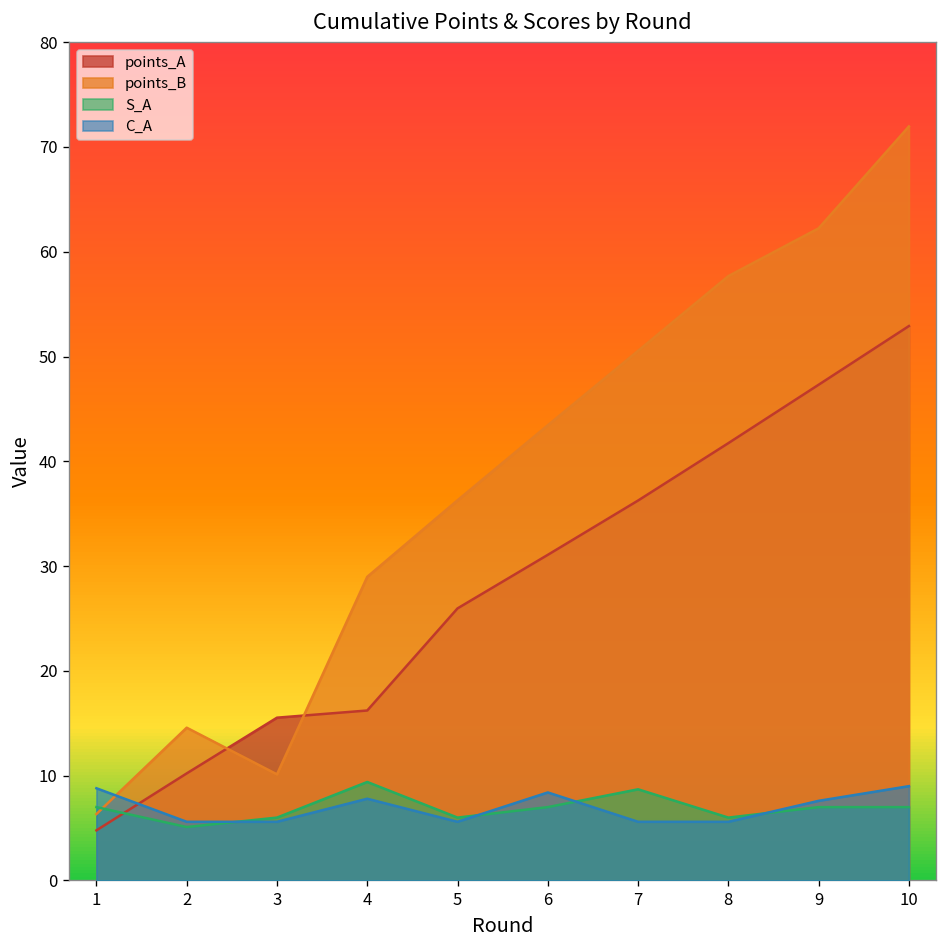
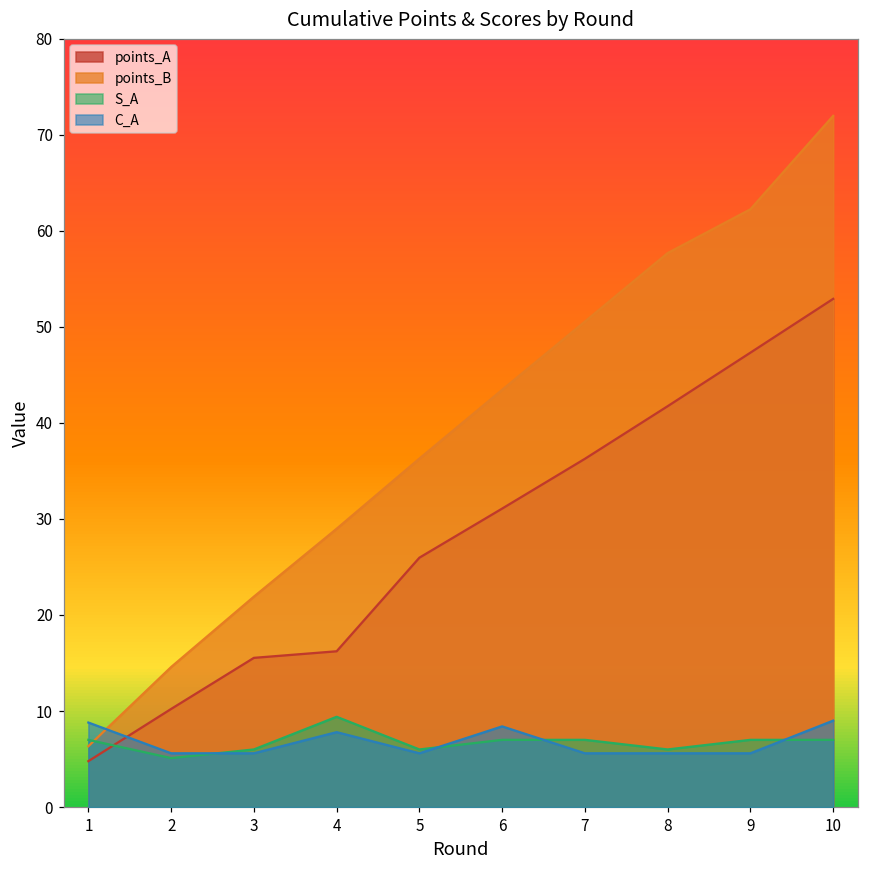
  {
    "points_A": {
      "1": 5,
      "2": 10,
      "3": 16,
      "4": 16,
      "5": 26,
      "6": 31,
      "7": 36,
      "8": 42,
      "9": 47,
      "10": 53
    },
    "points_B": {
      "1": 6,
      "2": 15,
-     "3": 10,
+     "3": 22,
      "4": 29,
      "5": 36,
      "6": 43,
      "7": 51,
      "8": 58,
      "9": 62,
      "10": 72
    },
    "S_A": {
      "1": 7,
      "2": 5,
      "3": 6,
      "4": 9,
      "5": 6,
      "6": 7,
-     "7": 9,
+     "7": 7,
      "8": 6,
      "9": 7,
      "10": 7
    },
    "C_A": {
      "1": 9,
      "2": 6,
      "3": 6,
      "4": 8,
      "5": 6,
      "6": 8,
      "7": 6,
      "8": 6,
-     "9": 8,
+     "9": 6,
      "10": 9
    }
  }
